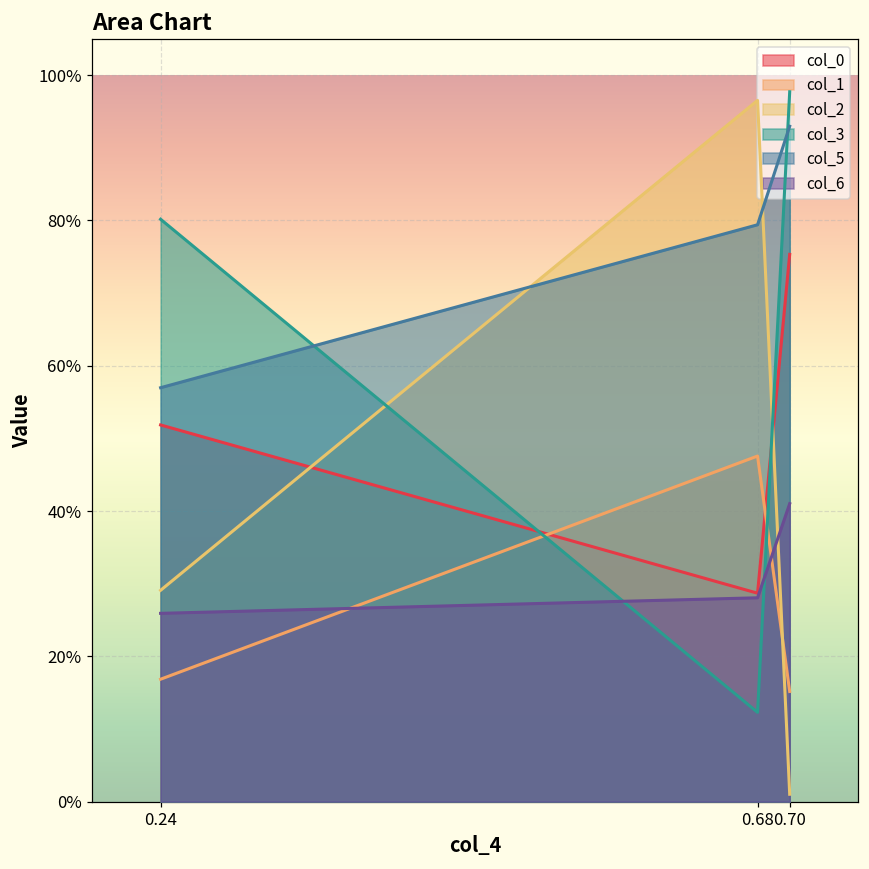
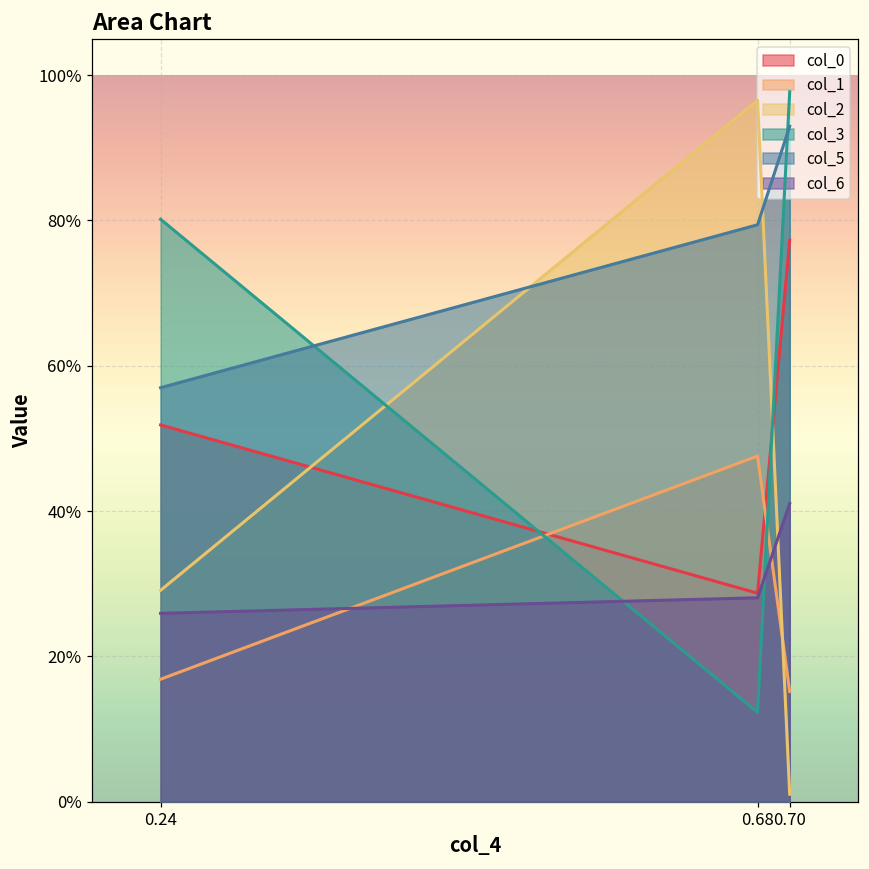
  {
    "col_0": {
      "0.24": "52%",
      "0.68": "29%",
-     "0.70": "75%"
+     "0.70": "77%"
    }
  }
